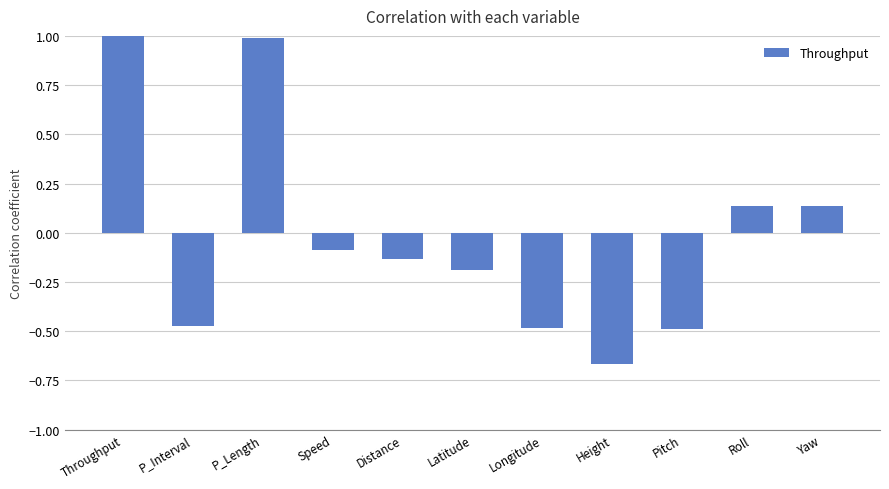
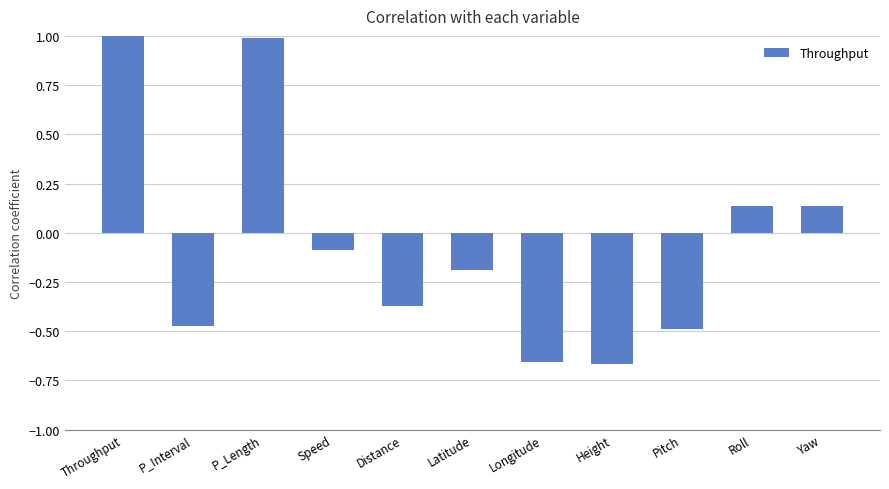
  {
    "Throughput": 1.00,
    "P_Interval": -0.48,
    "P_Length": 0.99,
    "Speed": -0.09,
-   "Distance": -0.13,
+   "Distance": -0.37,
    "Latitude": -0.19,
-   "Longitude": -0.48,
+   "Longitude": -0.66,
    "Height": -0.66,
    "Pitch": -0.49,
    "Roll": 0.14,
    "Yaw": 0.14
  }
